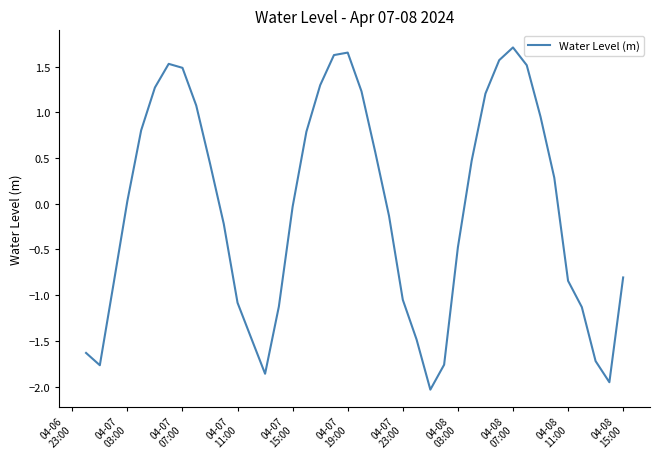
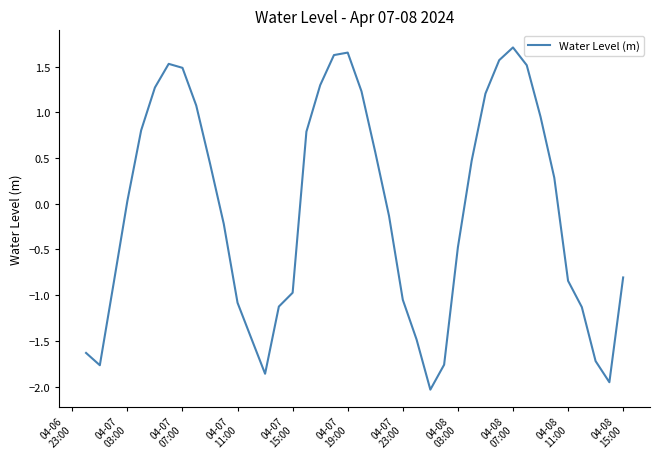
  {
    "04-07 03:00": 0.0,
    "04-07 07:00": 1.5,
    "04-07 11:00": -1.1,
-   "04-07 15:00": 0.0,
+   "04-07 15:00": -1.0,
    "04-07 19:00": 1.7,
    "04-07 23:00": -1.1,
    "04-08 03:00": -0.5,
    "04-08 07:00": 1.7,
    "04-08 11:00": -0.8,
    "04-08 15:00": -0.8
  }
